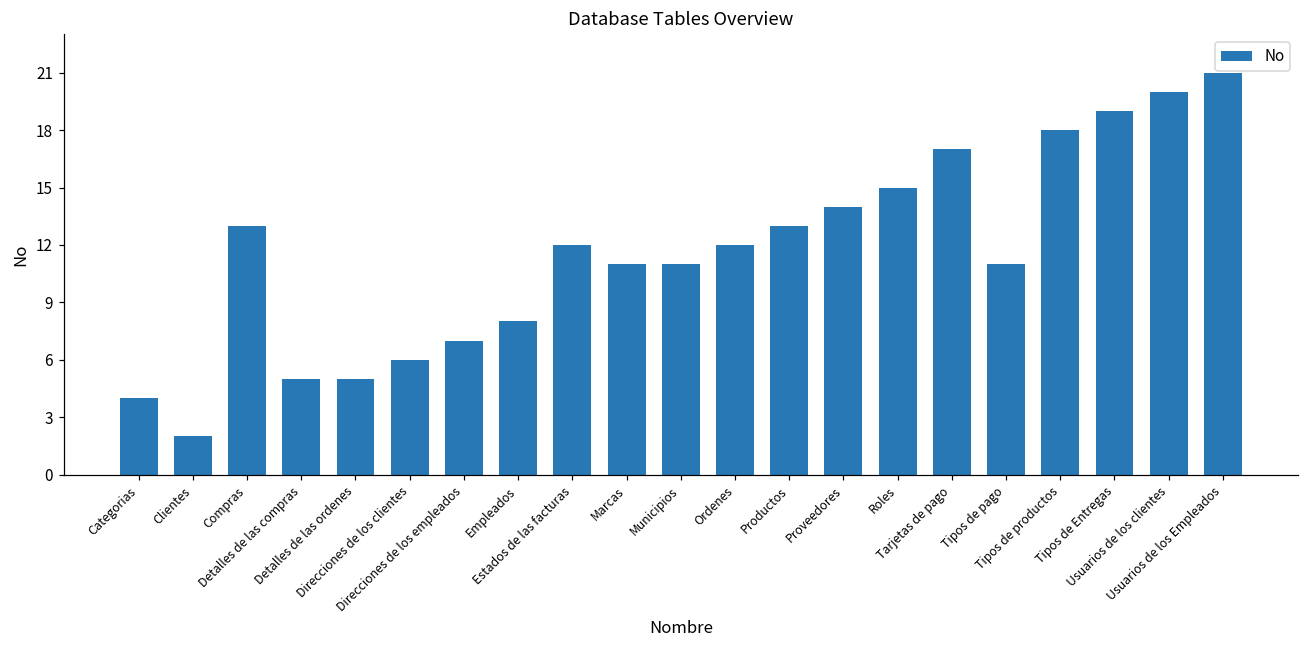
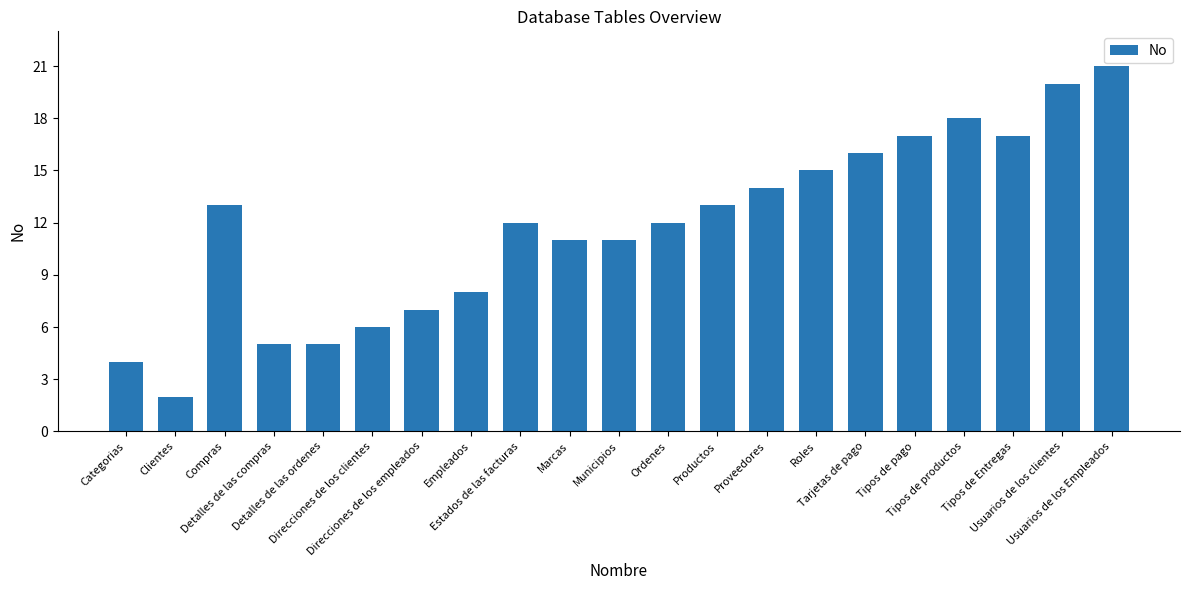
  {
    "Categorias": 4,
    "Clientes": 2,
    "Compras": 13,
    "Detalles de las compras": 5,
    "Detalles de las ordenes": 5,
    "Direcciones de los clientes": 6,
    "Direcciones de los empleados": 7,
    "Empleados": 8,
    "Estados de las facturas": 12,
    "Marcas": 11,
    "Municipios": 11,
    "Ordenes": 12,
    "Productos": 13,
    "Proveedores": 14,
    "Roles": 15,
-   "Tarjetas de pago": 17,
-   "Tipos de pago": 11,
+   "Tarjetas de pago": 16,
+   "Tipos de pago": 17,
    "Tipos de productos": 18,
-   "Tipos de Entregas": 19,
+   "Tipos de Entregas": 17,
    "Usuarios de los clientes": 20,
    "Usuarios de los Empleados": 21
  }
